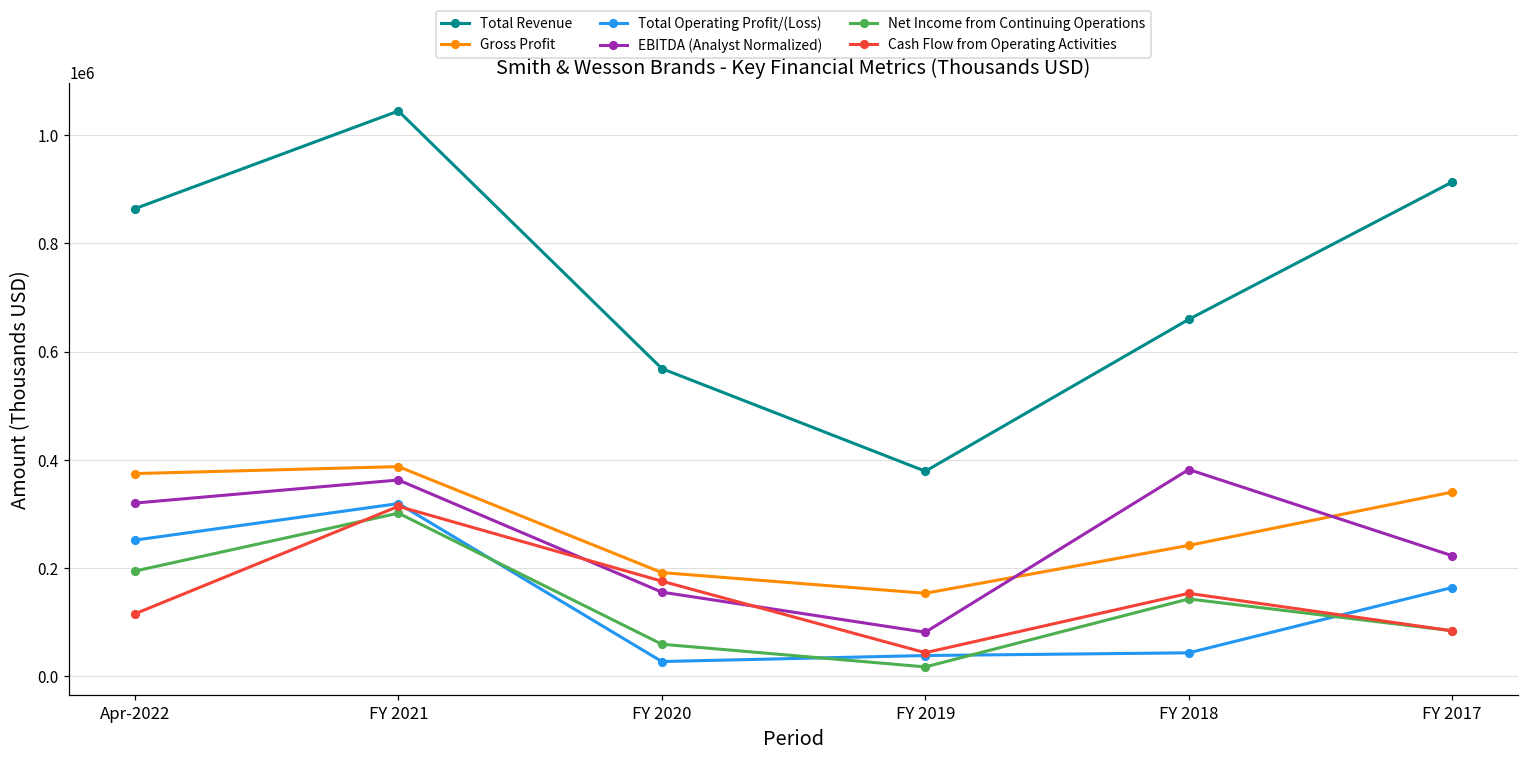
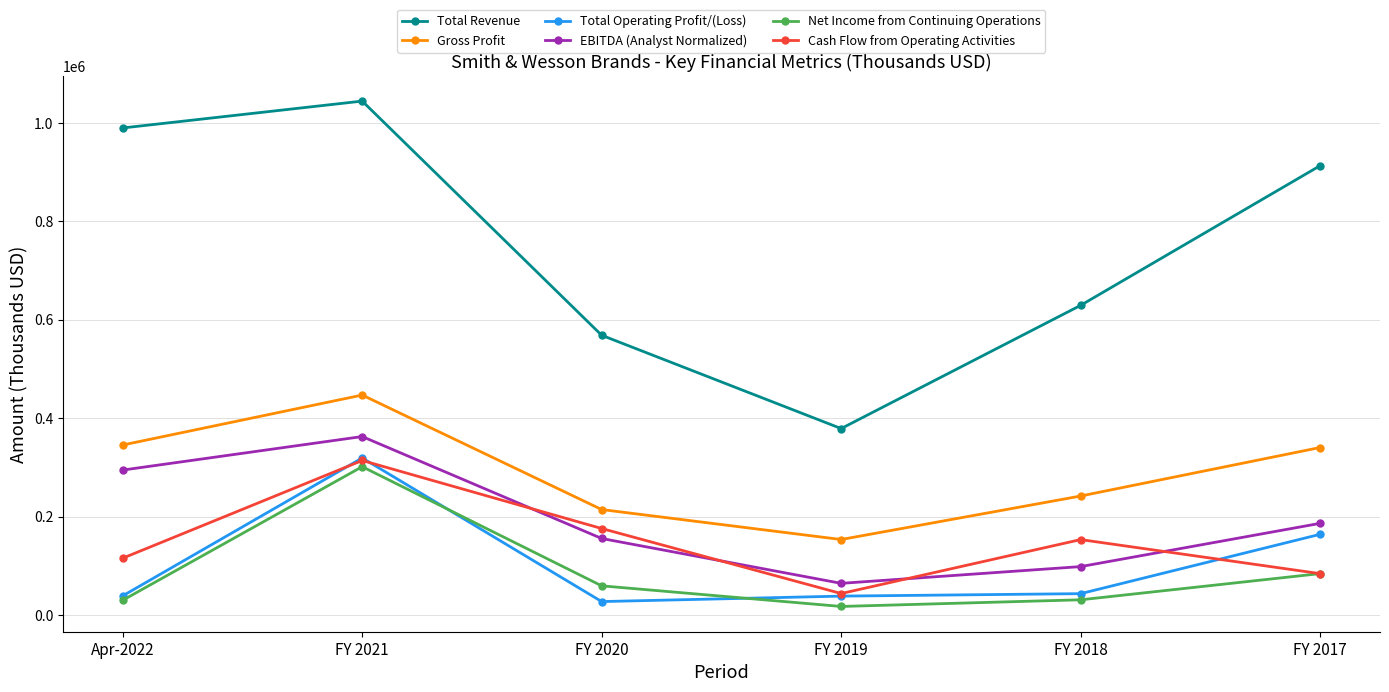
  {
    "Total Revenue": {
-     "Apr-2022": 860000,
+     "Apr-2022": 990000,
      "FY 2021": 1040000,
      "FY 2020": 570000,
      "FY 2019": 380000,
-     "FY 2018": 660000,
+     "FY 2018": 630000,
      "FY 2017": 910000
    },
    "Gross Profit": {
-     "Apr-2022": 370000,
-     "FY 2021": 390000,
-     "FY 2020": 190000,
+     "Apr-2022": 350000,
+     "FY 2021": 450000,
+     "FY 2020": 210000,
      "FY 2019": 150000,
      "FY 2018": 240000,
      "FY 2017": 340000
    },
    "Total Operating Profit/(Loss)": {
-     "Apr-2022": 250000,
+     "Apr-2022": 40000,
      "FY 2020": 30000,
      "FY 2019": 40000,
      "FY 2018": 40000,
      "FY 2017": 160000
    },
    "EBITDA (Analyst Normalized)": {
-     "Apr-2022": 320000,
+     "Apr-2022": 290000,
      "FY 2021": 360000,
      "FY 2020": 160000,
-     "FY 2019": 80000,
-     "FY 2018": 380000,
-     "FY 2017": 220000
+     "FY 2019": 60000,
+     "FY 2018": 100000,
+     "FY 2017": 190000
    },
    "Net Income from Continuing Operations": {
-     "Apr-2022": 190000,
+     "Apr-2022": 30000,
      "FY 2021": 300000,
      "FY 2020": 60000,
      "FY 2019": 20000,
-     "FY 2018": 140000
+     "FY 2018": 30000
    },
    "Cash Flow from Operating Activities": {
      "Apr-2022": 120000,
      "FY 2020": 180000,
      "FY 2019": 40000,
      "FY 2018": 150000
    }
  }
